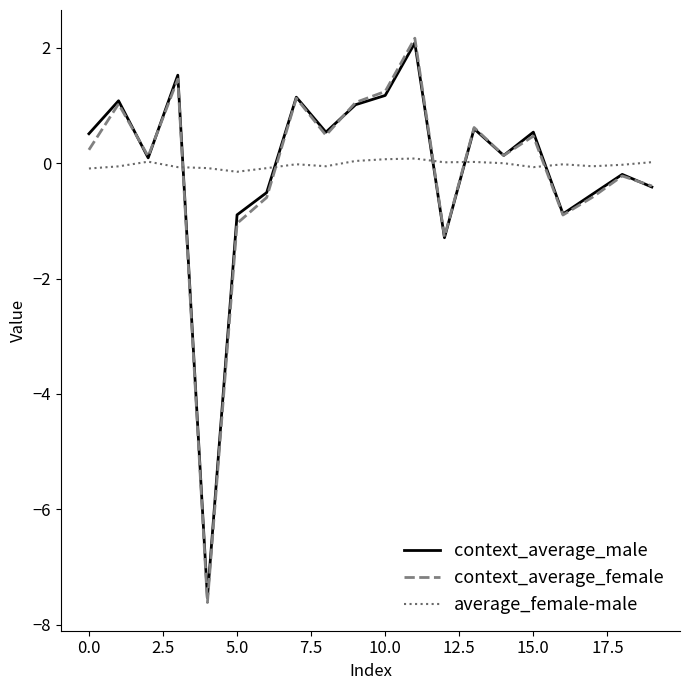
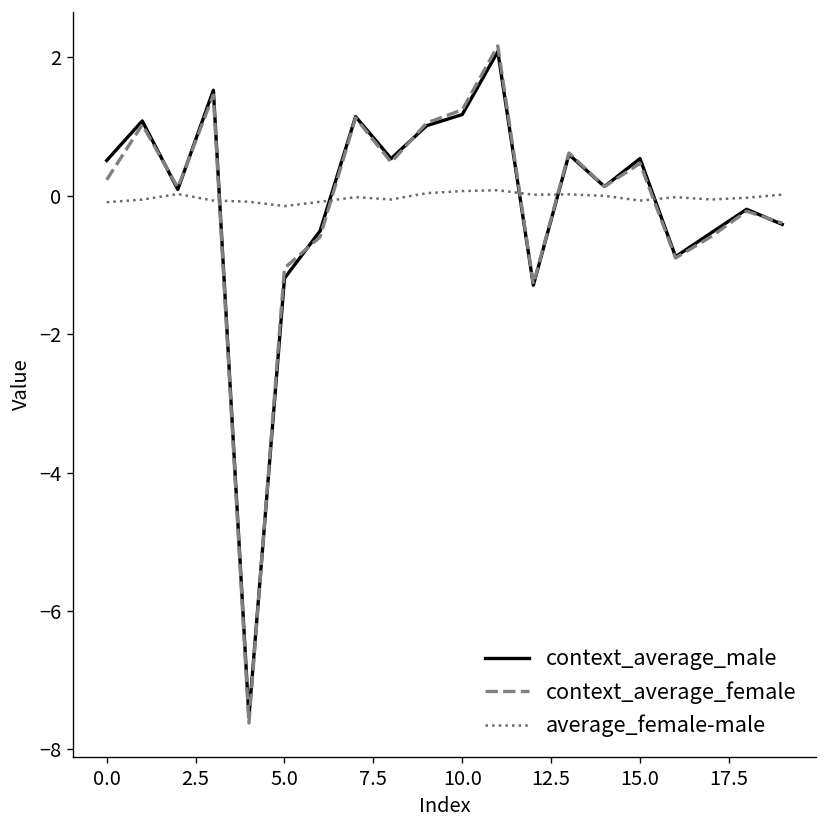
  {
    "context_average_male": {
      "0.0": 0.5,
-     "5.0": -0.9,
+     "5.0": -1.2,
      "10.0": 1.2,
      "15.0": 0.5
    }
  }
